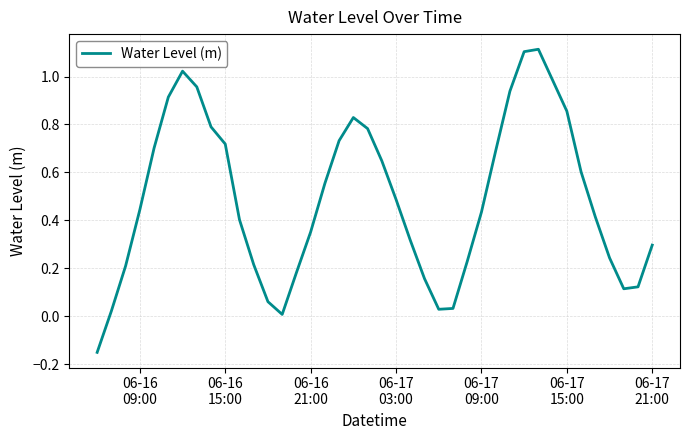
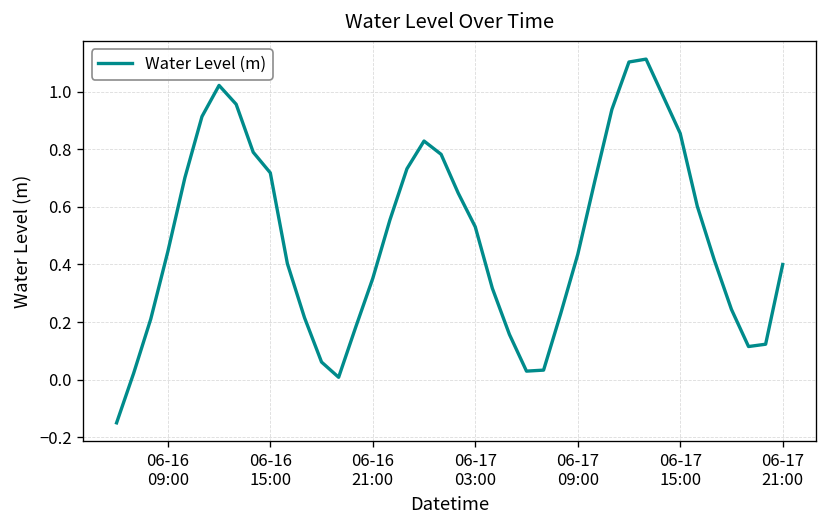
  {
    "06-16 09:00": 0.44,
    "06-16 15:00": 0.72,
    "06-16 21:00": 0.35,
-   "06-17 03:00": 0.49,
+   "06-17 03:00": 0.53,
    "06-17 09:00": 0.43,
    "06-17 15:00": 0.86,
-   "06-17 21:00": 0.30
+   "06-17 21:00": 0.40
  }
